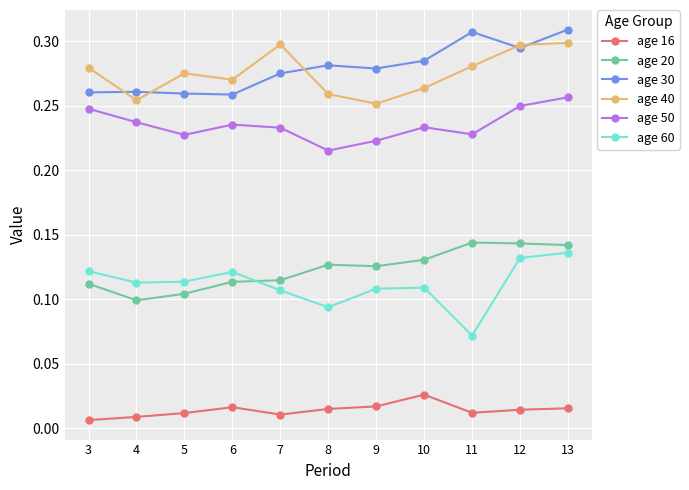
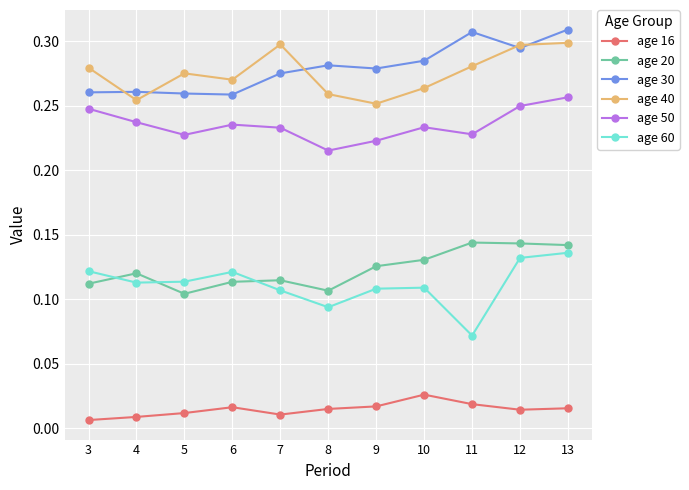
  {
    "age 16": {
      "3": 0.006,
      "4": 0.009,
      "5": 0.012,
      "6": 0.016,
      "7": 0.011,
      "8": 0.015,
      "9": 0.017,
      "10": 0.026,
-     "11": 0.012,
+     "11": 0.019,
      "12": 0.014,
      "13": 0.015
    },
    "age 20": {
      "3": 0.112,
-     "4": 0.099,
+     "4": 0.120,
      "5": 0.104,
      "6": 0.113,
      "7": 0.115,
-     "8": 0.127,
+     "8": 0.107,
      "9": 0.126,
      "10": 0.131,
      "11": 0.144,
      "12": 0.143,
      "13": 0.142
    },
    "age 30": {
      "3": 0.260,
      "4": 0.261,
      "5": 0.259,
      "6": 0.259,
      "7": 0.275,
      "8": 0.281,
      "9": 0.279,
      "10": 0.285,
      "11": 0.307,
      "12": 0.295,
      "13": 0.309
    },
    "age 40": {
      "3": 0.279,
      "4": 0.254,
      "5": 0.275,
      "6": 0.270,
      "7": 0.297,
      "8": 0.259,
      "9": 0.252,
      "10": 0.264,
      "11": 0.281,
      "12": 0.297,
      "13": 0.299
    },
    "age 50": {
      "3": 0.248,
      "4": 0.237,
      "5": 0.227,
      "6": 0.235,
      "7": 0.233,
      "8": 0.215,
      "9": 0.223,
      "10": 0.233,
      "11": 0.228,
      "12": 0.250,
      "13": 0.257
    },
    "age 60": {
      "3": 0.122,
      "4": 0.113,
      "5": 0.114,
      "6": 0.121,
      "7": 0.107,
      "8": 0.094,
      "9": 0.108,
      "10": 0.109,
      "11": 0.072,
      "12": 0.132,
      "13": 0.136
    }
  }
